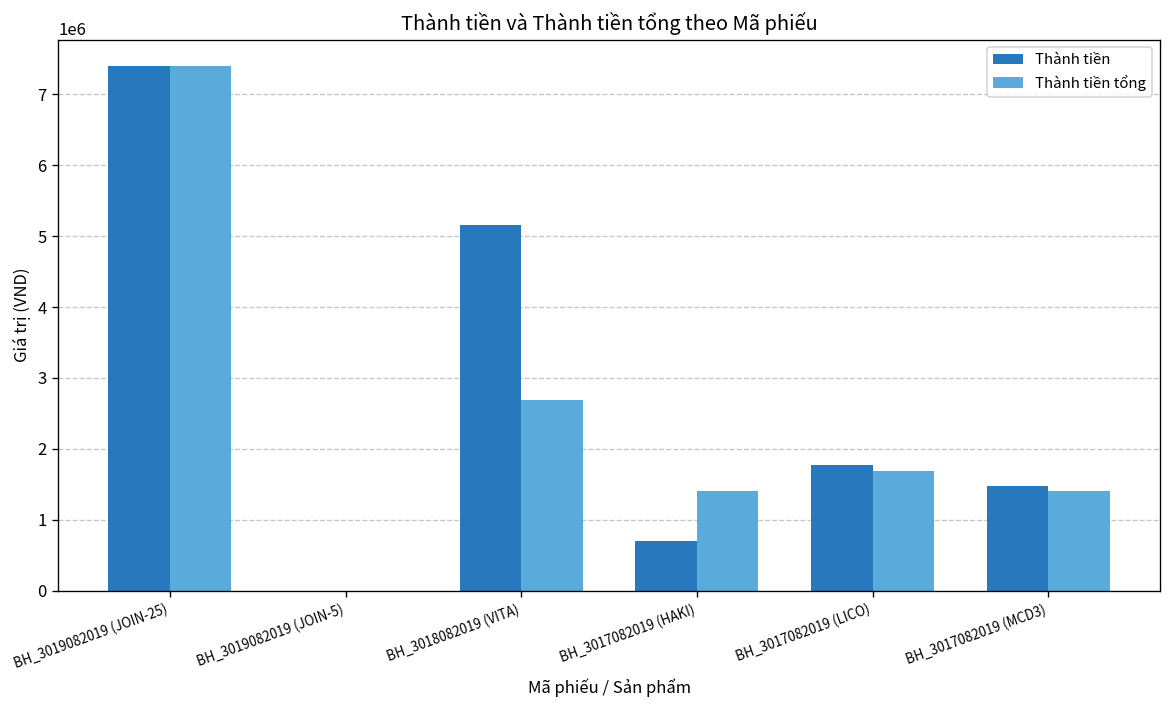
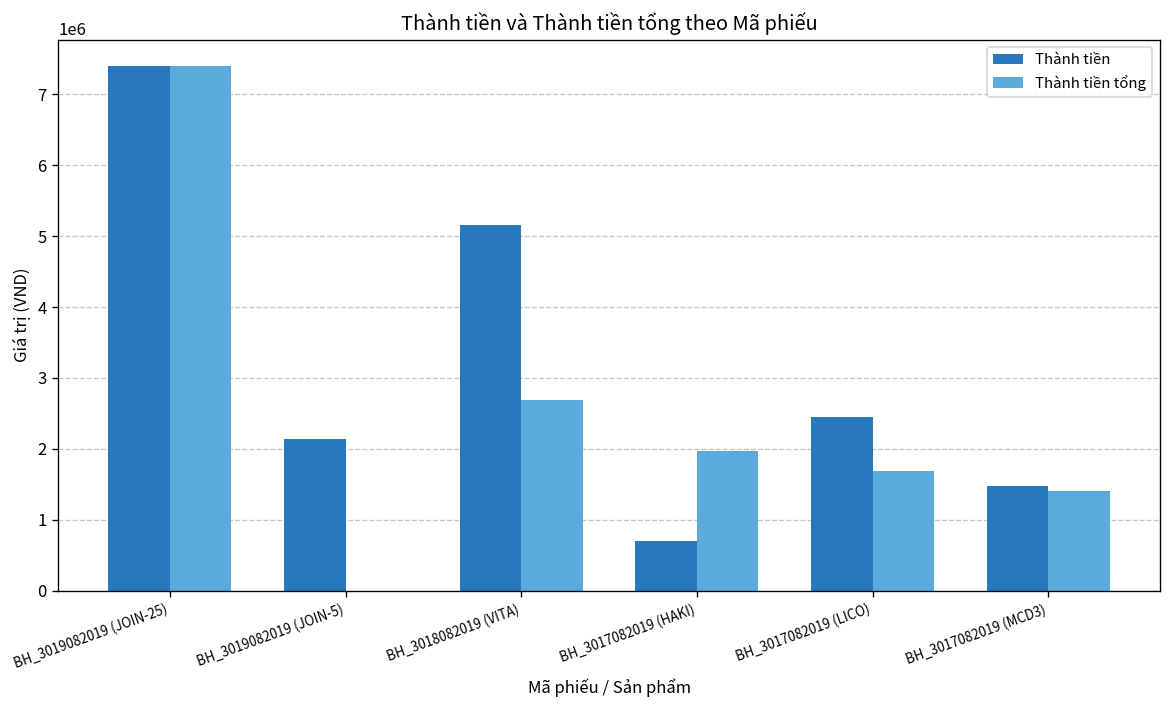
  {
    "Thành tiền": {
      "BH_3019082019 (JOIN-25)": 7400000,
-     "BH_3019082019 (JOIN-5)": 0,
+     "BH_3019082019 (JOIN-5)": 2100000,
      "BH_3018082019 (VITA)": 5200000,
      "BH_3017082019 (HAKI)": 700000,
-     "BH_3017082019 (LICO)": 1800000,
+     "BH_3017082019 (LICO)": 2400000,
      "BH_3017082019 (MCD3)": 1500000
    },
    "Thành tiền tổng": {
      "BH_3019082019 (JOIN-25)": 7400000,
      "BH_3019082019 (JOIN-5)": 0,
      "BH_3018082019 (VITA)": 2700000,
-     "BH_3017082019 (HAKI)": 1400000,
+     "BH_3017082019 (HAKI)": 2000000,
      "BH_3017082019 (LICO)": 1700000,
      "BH_3017082019 (MCD3)": 1400000
    }
  }
